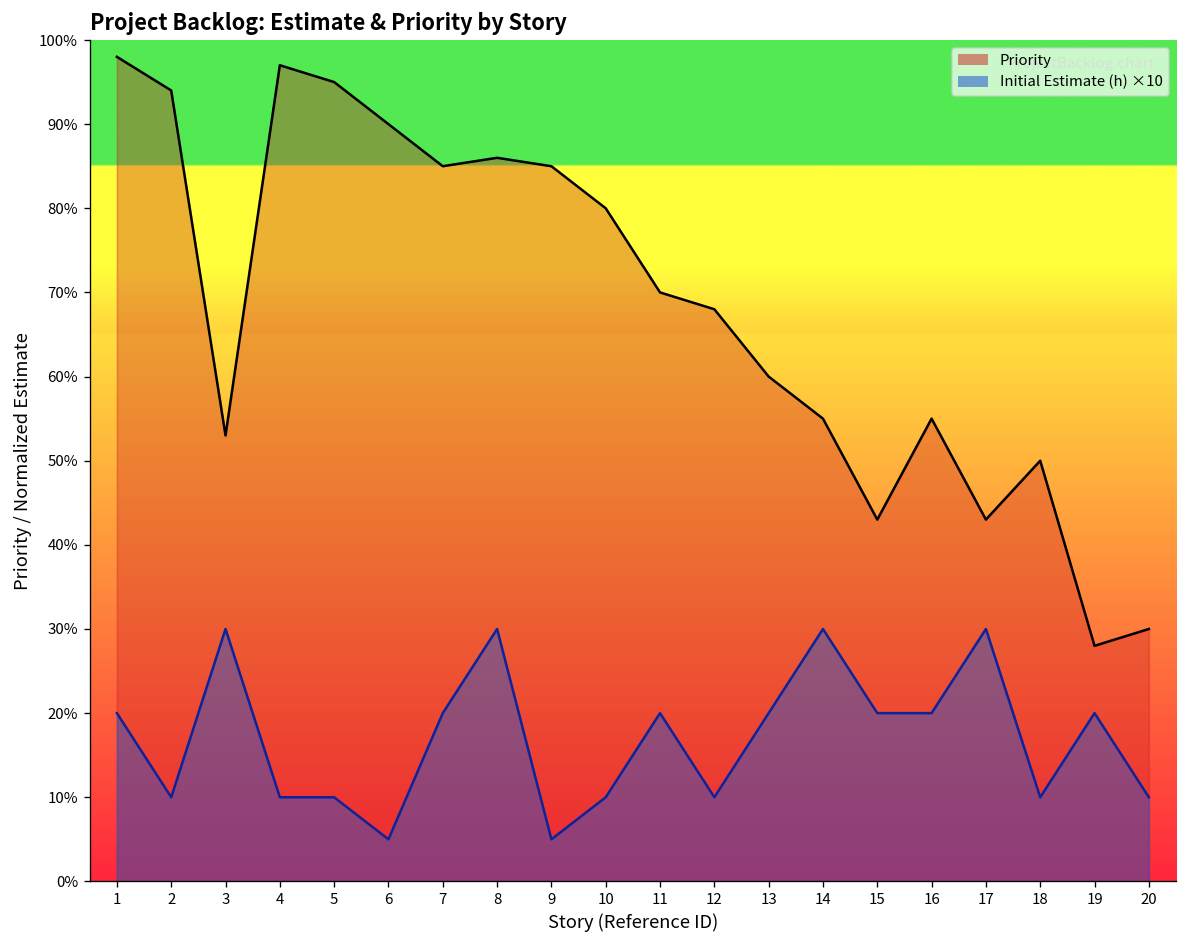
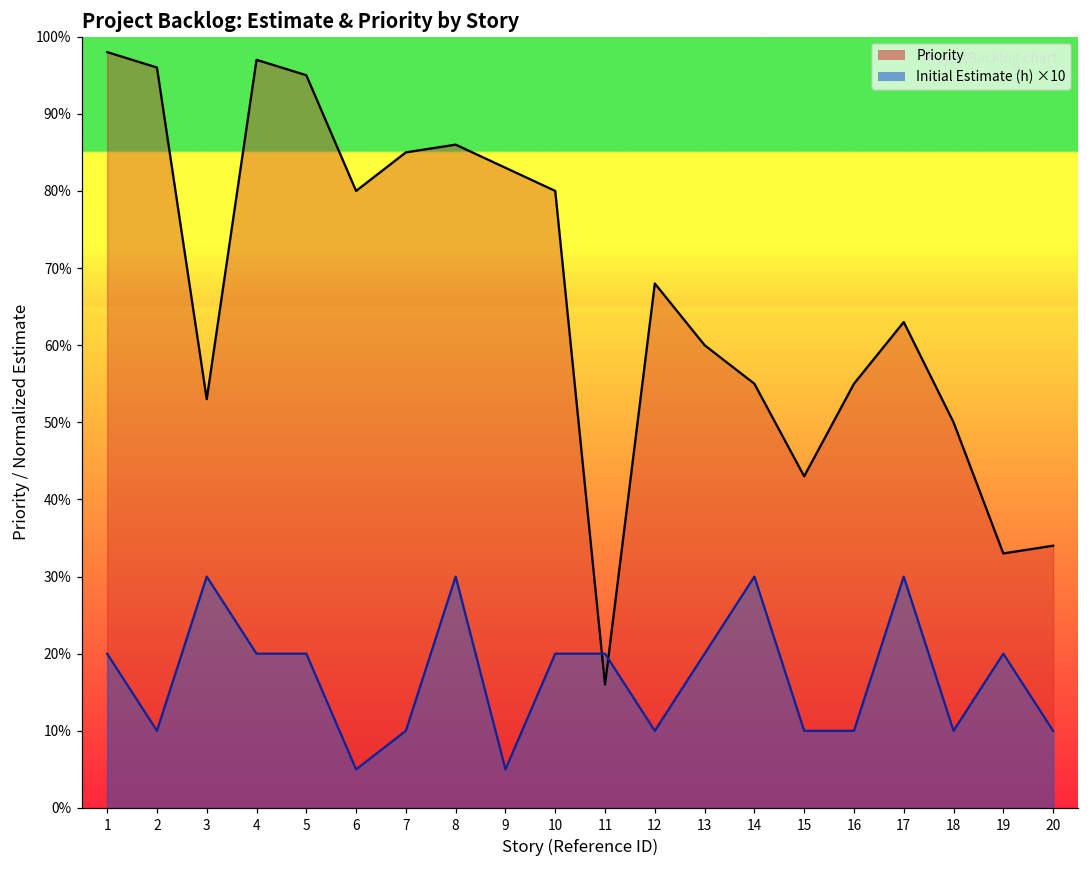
  {
    "Priority": {
      "1": "98%",
-     "2": "94%",
+     "2": "96%",
      "3": "53%",
      "4": "97%",
      "5": "95%",
-     "6": "90%",
+     "6": "80%",
      "7": "85%",
      "8": "86%",
-     "9": "85%",
+     "9": "83%",
      "10": "80%",
-     "11": "70%",
+     "11": "16%",
      "12": "68%",
      "13": "60%",
      "14": "55%",
      "15": "43%",
      "16": "55%",
-     "17": "43%",
+     "17": "63%",
      "18": "50%",
-     "19": "28%",
-     "20": "30%"
+     "19": "33%",
+     "20": "34%"
    },
    "Initial Estimate (h) ×10": {
      "1": "20%",
      "2": "10%",
      "3": "30%",
-     "4": "10%",
-     "5": "10%",
+     "4": "20%",
+     "5": "20%",
      "6": "5%",
-     "7": "20%",
+     "7": "10%",
      "8": "30%",
      "9": "5%",
-     "10": "10%",
+     "10": "20%",
      "11": "20%",
      "12": "10%",
      "13": "20%",
      "14": "30%",
-     "15": "20%",
-     "16": "20%",
+     "15": "10%",
+     "16": "10%",
      "17": "30%",
      "18": "10%",
      "19": "20%",
      "20": "10%"
    }
  }
